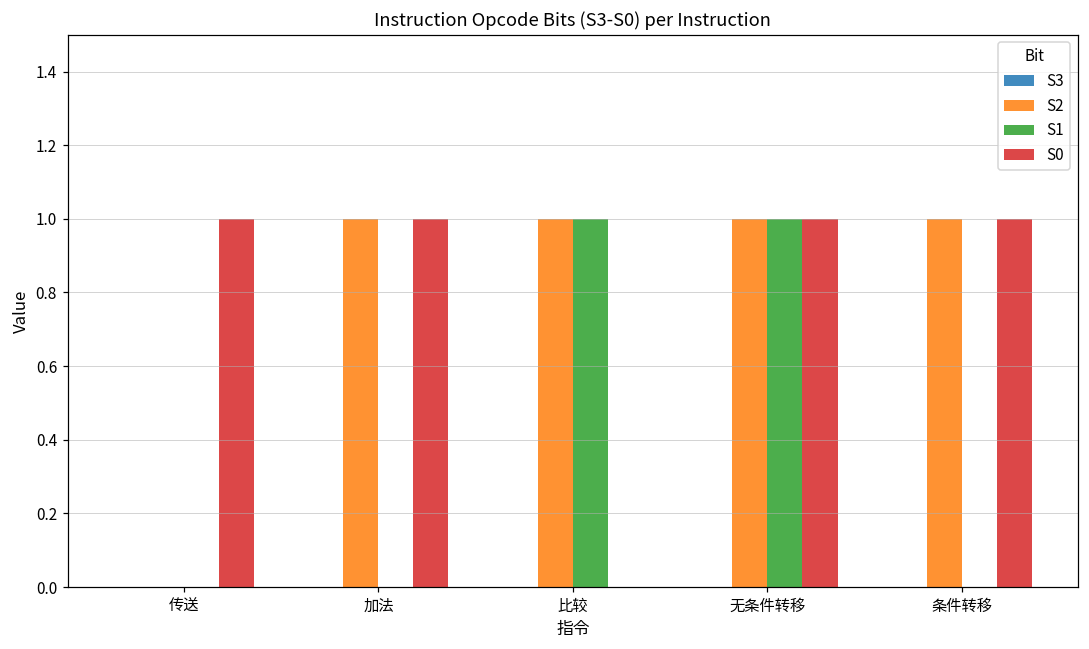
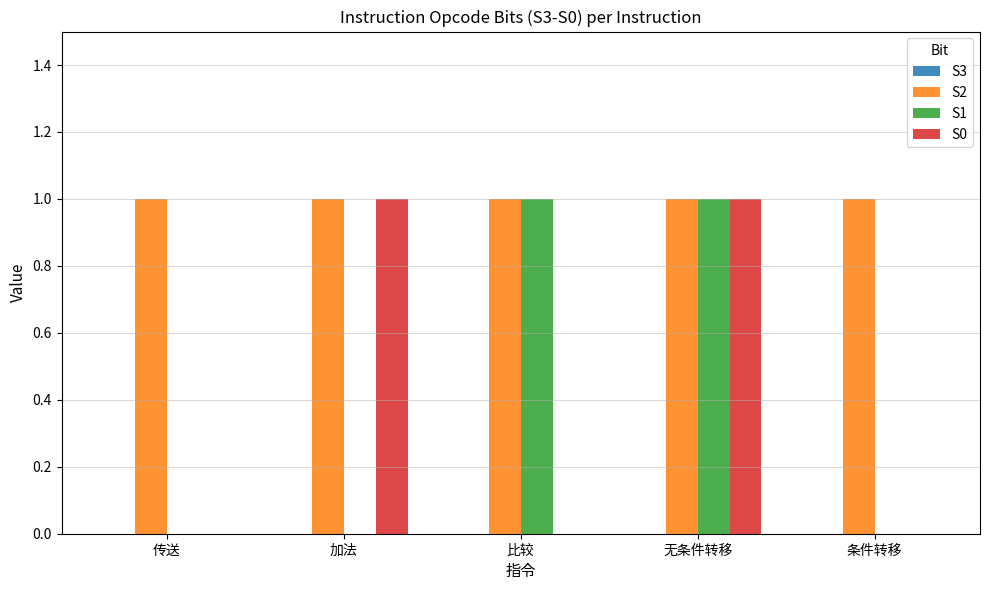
  {
    "S3": {
      "传送": 0,
      "加法": 0,
      "比较": 0,
      "无条件转移": 0,
      "条件转移": 0
    },
    "S2": {
-     "传送": 0,
+     "传送": 1,
      "加法": 1,
      "比较": 1,
      "无条件转移": 1,
      "条件转移": 1
    },
    "S1": {
      "传送": 0,
      "加法": 0,
      "比较": 1,
      "无条件转移": 1,
      "条件转移": 0
    },
    "S0": {
-     "传送": 1,
+     "传送": 0,
      "加法": 1,
      "比较": 0,
      "无条件转移": 1,
-     "条件转移": 1
+     "条件转移": 0
    }
  }
